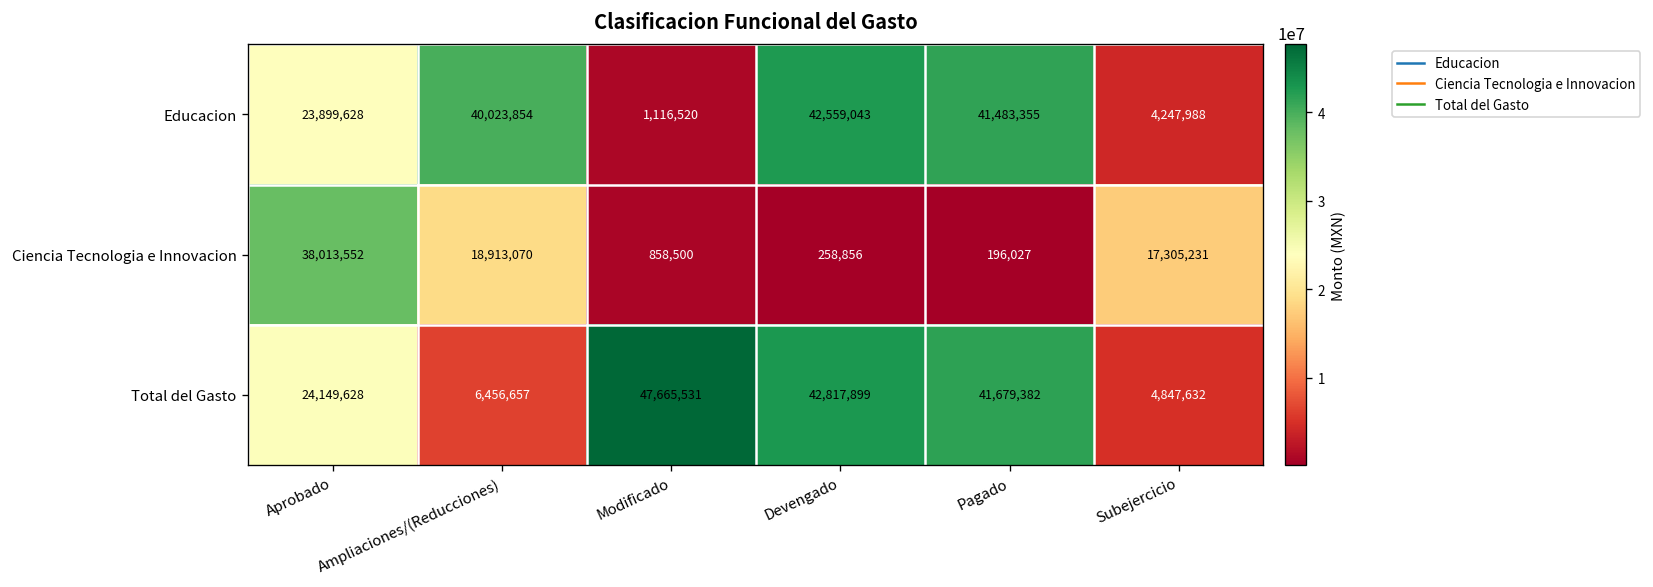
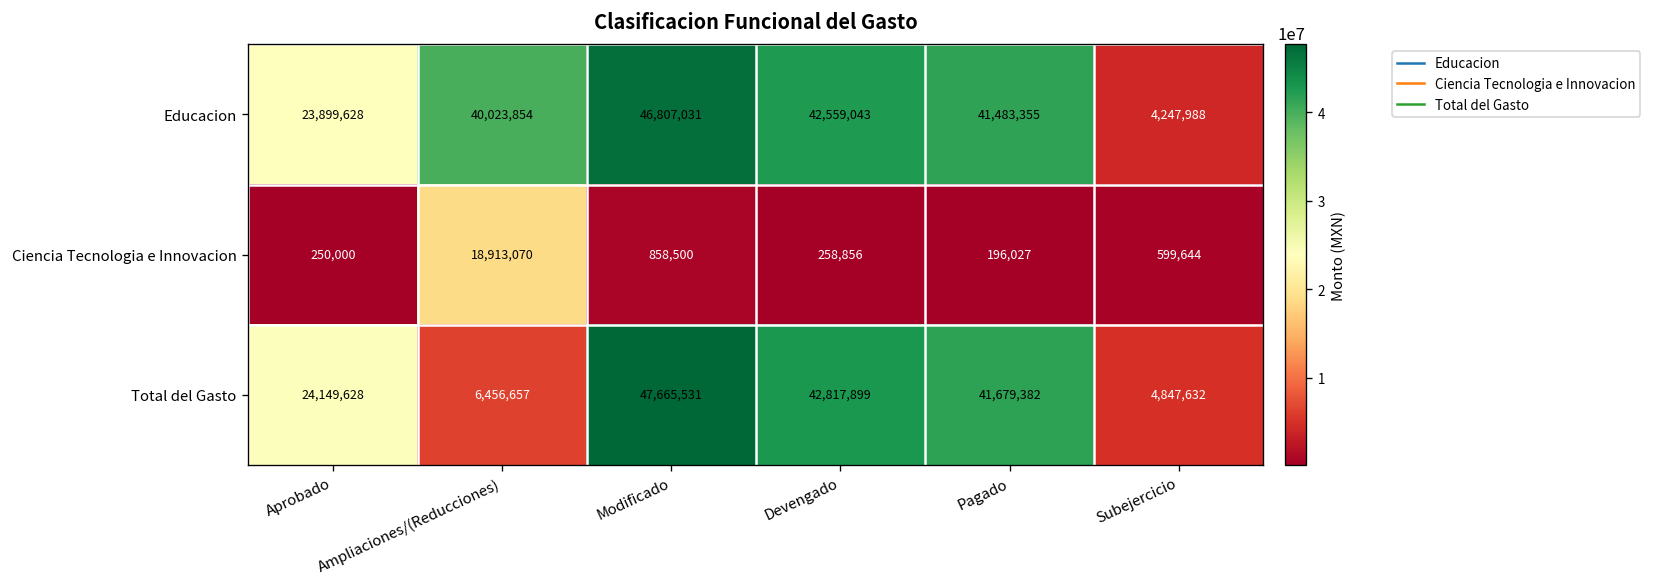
  {
    "Educacion": {
      "Aprobado": "23,899,628",
      "Ampliaciones/(Reducciones)": "40,023,854",
-     "Modificado": "1,116,520",
+     "Modificado": "46,807,031",
      "Devengado": "42,559,043",
      "Pagado": "41,483,355",
      "Subejercicio": "4,247,988"
    },
    "Ciencia Tecnologia e Innovacion": {
-     "Aprobado": "38,013,552",
+     "Aprobado": "250,000",
      "Ampliaciones/(Reducciones)": "18,913,070",
      "Modificado": "858,500",
      "Devengado": "258,856",
      "Pagado": "196,027",
-     "Subejercicio": "17,305,231"
+     "Subejercicio": "599,644"
    },
    "Total del Gasto": {
      "Aprobado": "24,149,628",
      "Ampliaciones/(Reducciones)": "6,456,657",
      "Modificado": "47,665,531",
      "Devengado": "42,817,899",
      "Pagado": "41,679,382",
      "Subejercicio": "4,847,632"
    }
  }
